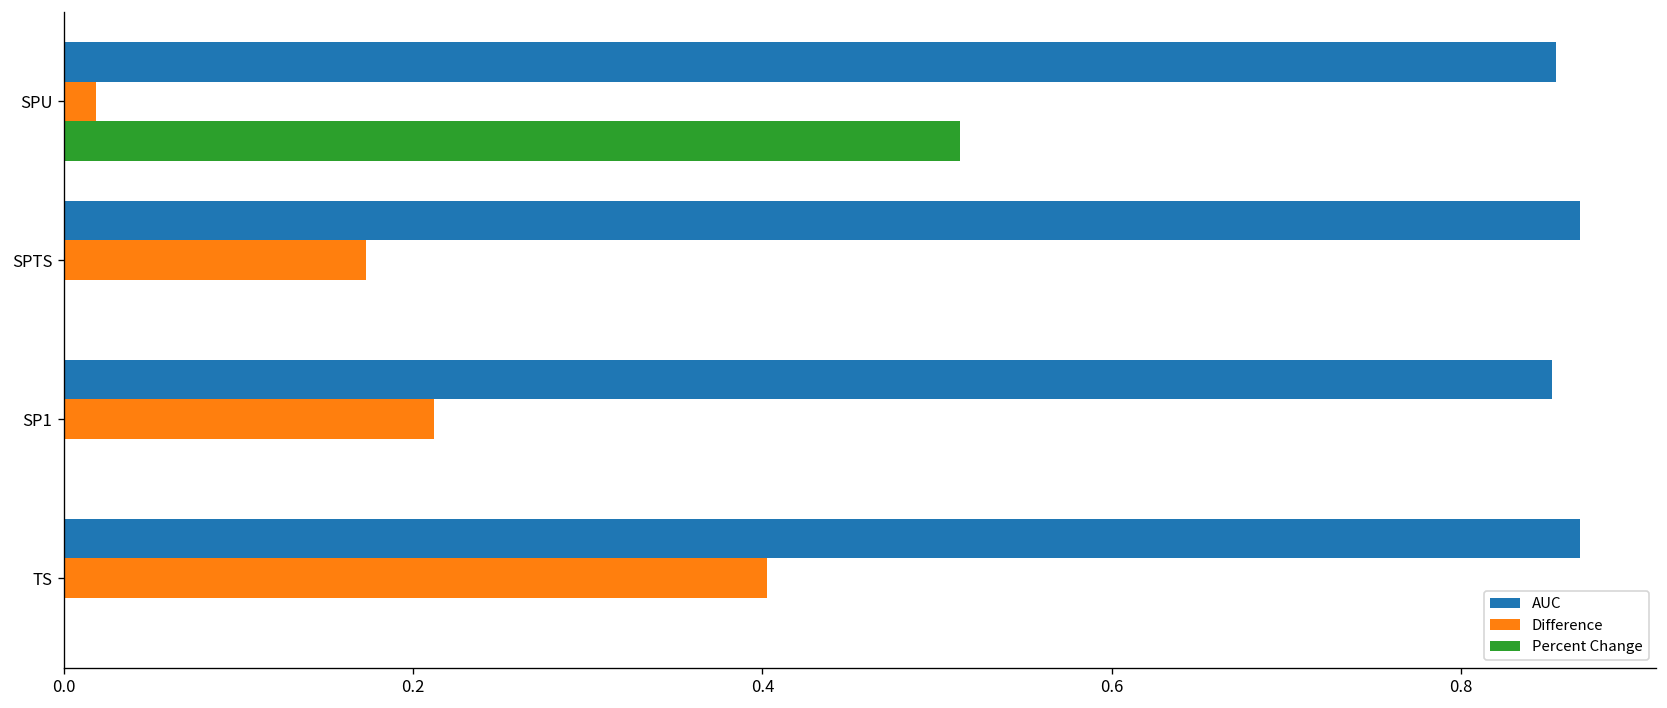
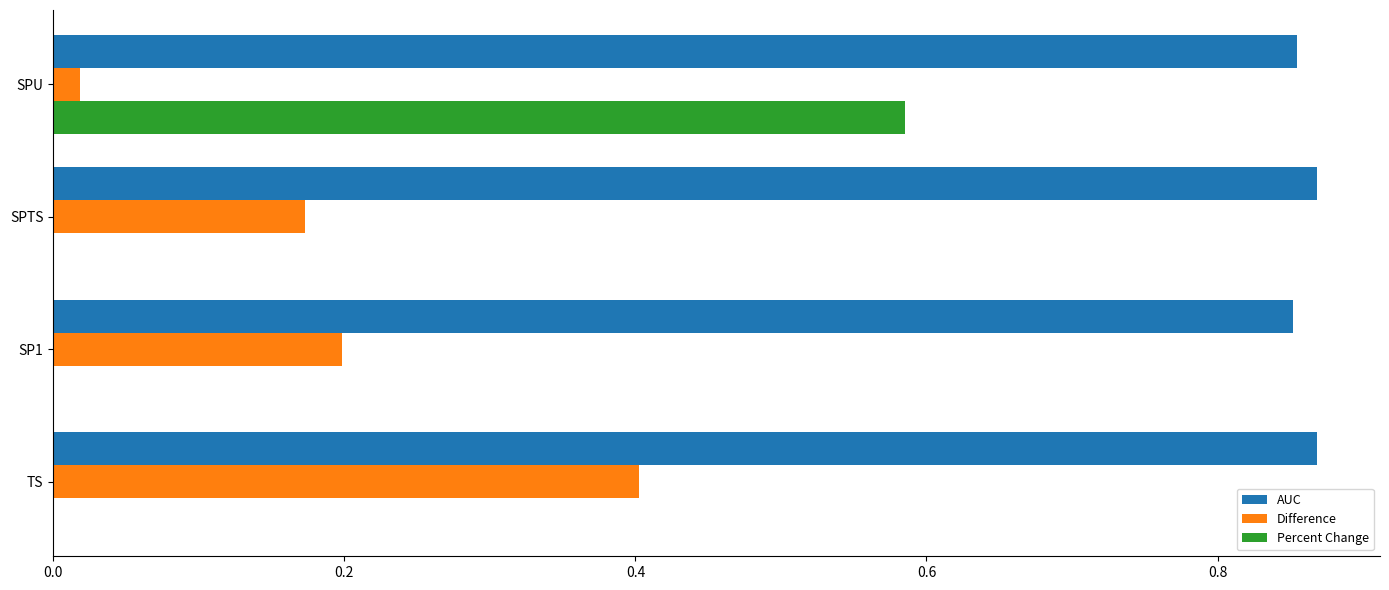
  {
    "AUC": {
      "SPU": 0.854,
      "SPTS": 0.868,
      "SP1": 0.852,
      "TS": 0.868
    },
    "Difference": {
      "SPU": 0.019,
      "SPTS": 0.173,
-     "SP1": 0.212,
+     "SP1": 0.198,
      "TS": 0.403
    },
    "Percent Change": {
-     "SPU": 0.513,
+     "SPU": 0.585,
      "SPTS": 0.000,
      "SP1": 0.000,
      "TS": 0.000
    }
  }
